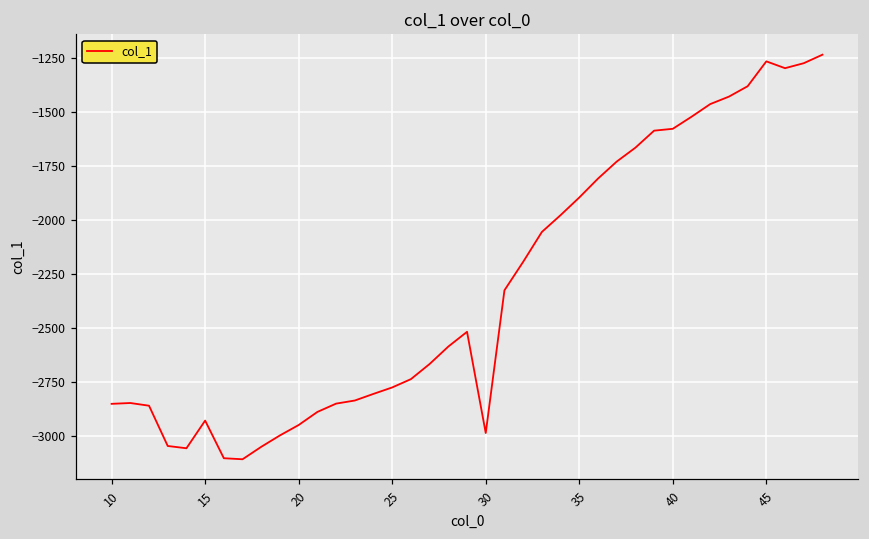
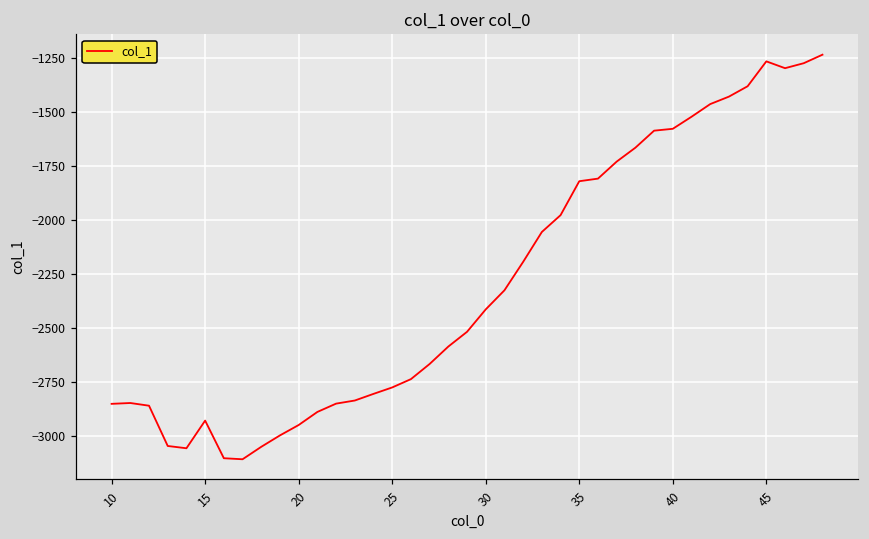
  {
    "10": -2850,
    "15": -2930,
    "20": -2950,
    "25": -2770,
-   "30": -2990,
-   "35": -1900,
+   "30": -2410,
+   "35": -1820,
    "40": -1580,
    "45": -1270
  }
